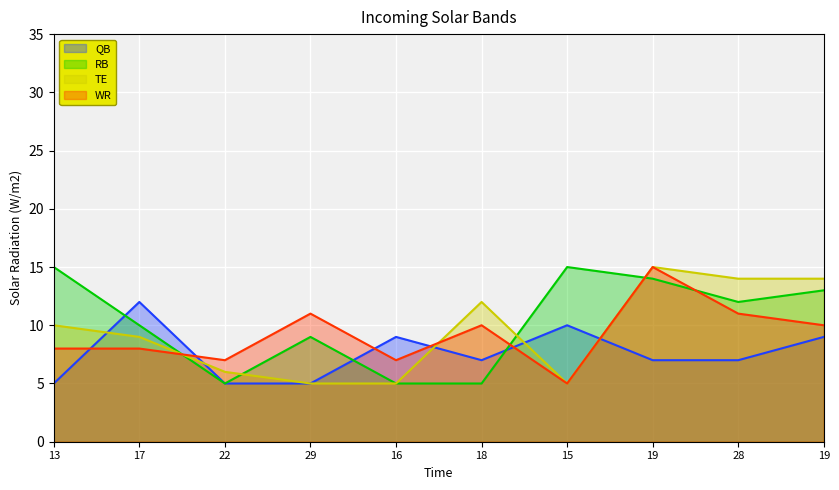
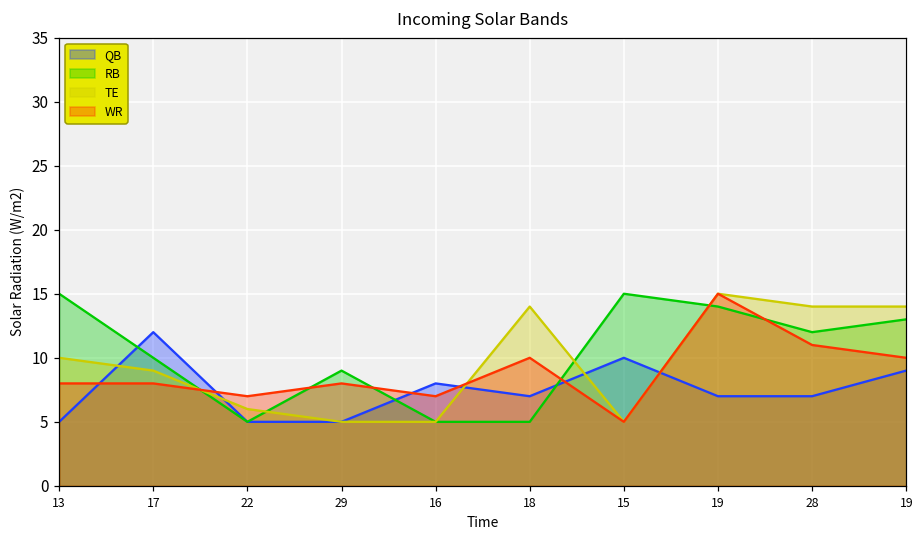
  {
    "QB": {
      "13": 5,
      "17": 12,
-     "16": 9,
+     "16": 8,
      "18": 7,
      "15": 10,
      "28": 7
    },
    "RB": {
      "13": 15,
      "17": 10,
      "29": 9,
      "18": 5,
      "15": 15,
      "28": 12
    },
    "TE": {
      "13": 10,
      "17": 9,
      "22": 6,
-     "18": 12,
+     "18": 14,
      "28": 14
    },
    "WR": {
      "13": 8,
      "17": 8,
      "22": 7,
-     "29": 11,
+     "29": 8,
      "16": 7,
      "18": 10,
      "28": 11
    }
  }
